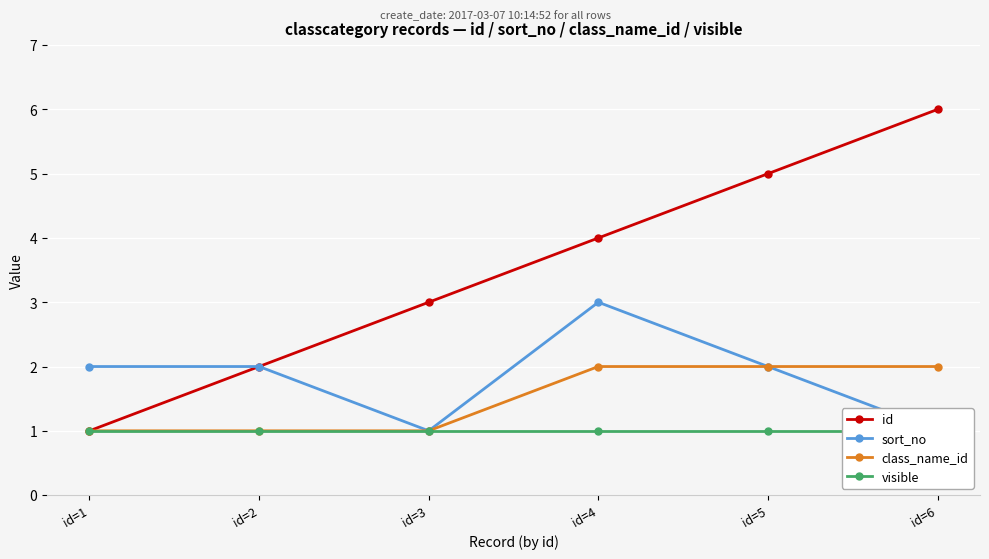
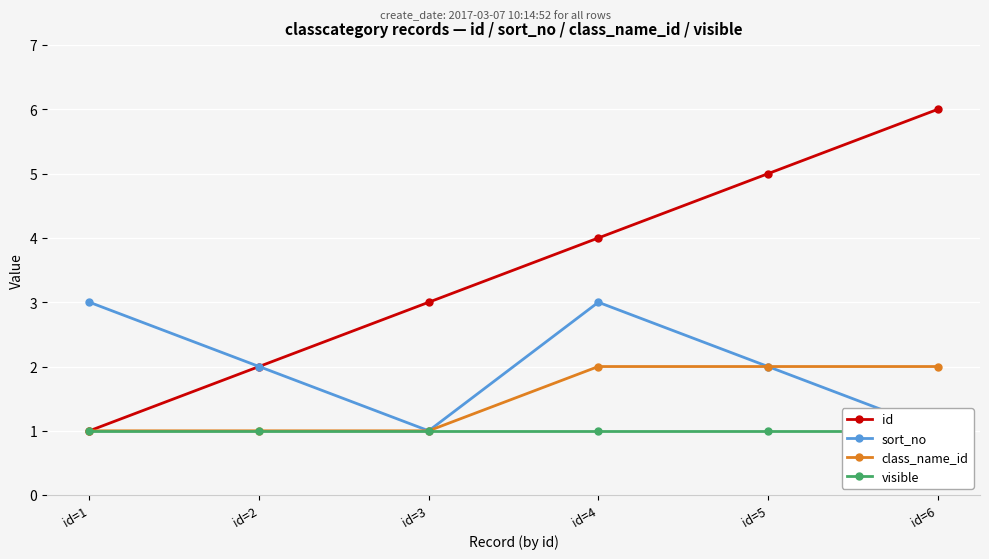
  {
    "id": {
      "id=3": 3,
      "id=4": 4,
      "id=5": 5,
      "id=6": 6
    },
    "sort_no": {
-     "id=1": 2,
+     "id=1": 3,
      "id=4": 3
    },
    "class_name_id": {
      "id=4": 2,
      "id=6": 2
    },
    "visible": {
      "id=4": 1,
      "id=5": 1
    }
  }
